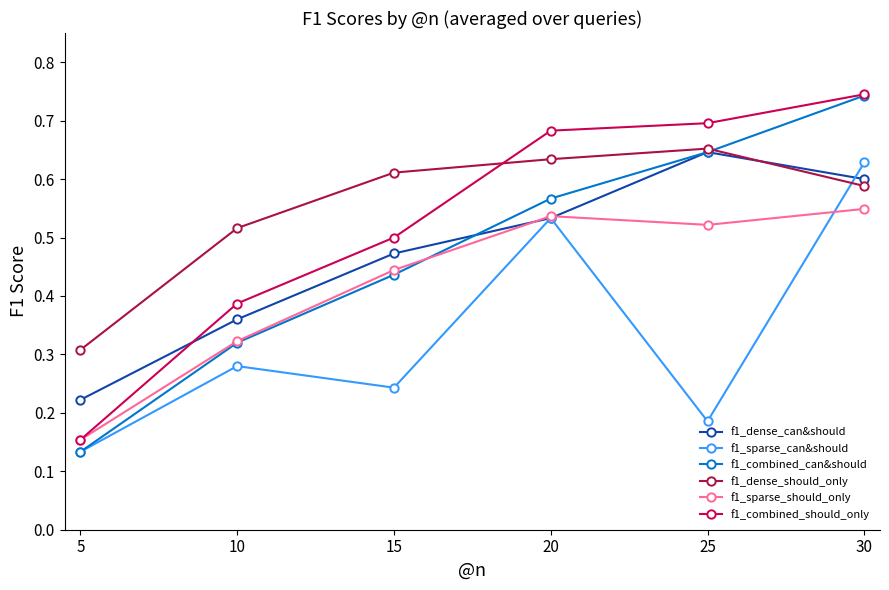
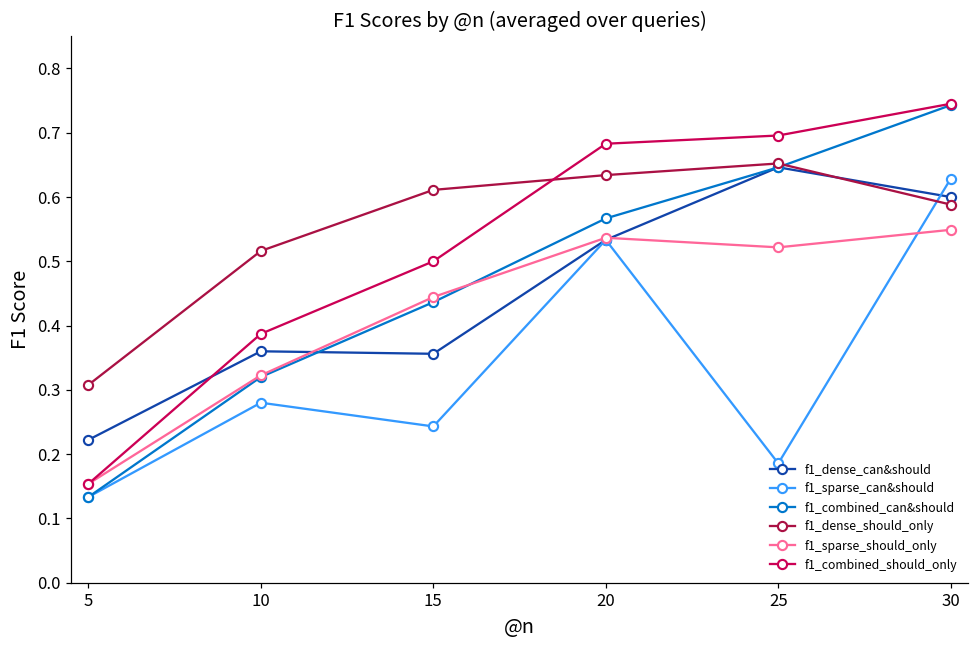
  {
    "f1_dense_can&should": {
      "5": 0.22,
      "10": 0.36,
-     "15": 0.47,
+     "15": 0.36,
      "30": 0.60
    },
    "f1_sparse_can&should": {
      "10": 0.28,
      "15": 0.24,
      "25": 0.19,
      "30": 0.63
    },
    "f1_combined_can&should": {
      "15": 0.44,
      "20": 0.57
    },
    "f1_sparse_should_only": {
      "15": 0.44,
      "25": 0.52,
      "30": 0.55
    }
  }
